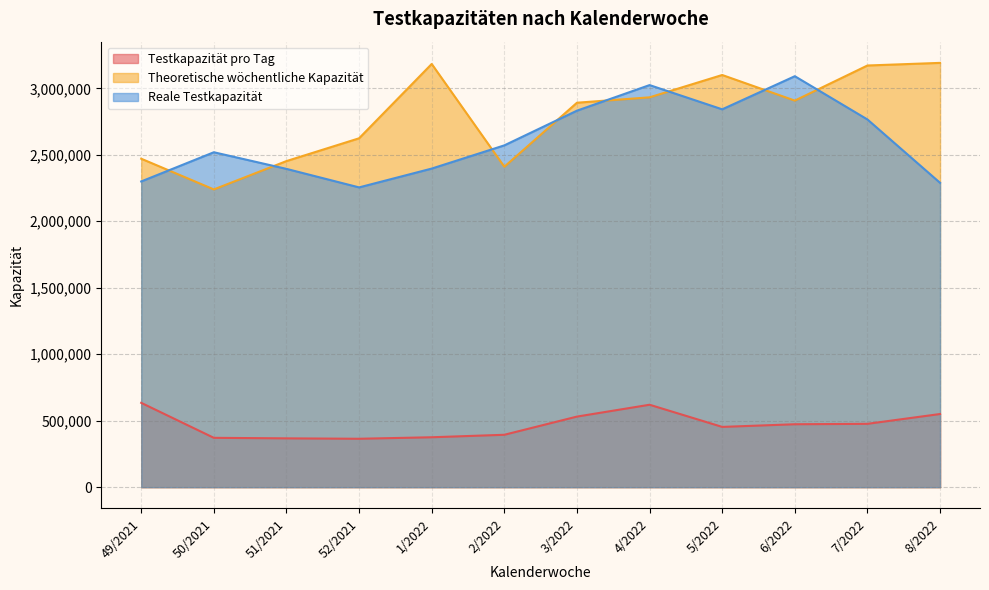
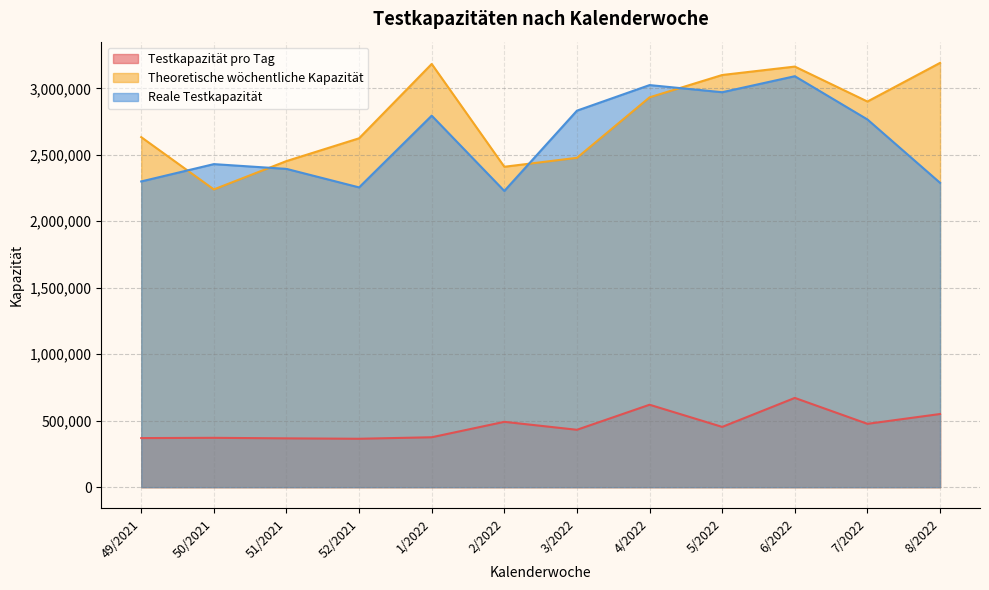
  {
    "Testkapazität pro Tag": {
-     "49/2021": "630,000",
+     "49/2021": "370,000",
      "50/2021": "370,000",
      "51/2021": "370,000",
      "52/2021": "360,000",
      "1/2022": "380,000",
-     "2/2022": "390,000",
-     "3/2022": "530,000",
+     "2/2022": "490,000",
+     "3/2022": "430,000",
      "4/2022": "620,000",
      "5/2022": "450,000",
-     "6/2022": "470,000",
+     "6/2022": "670,000",
      "7/2022": "480,000",
      "8/2022": "550,000"
    },
    "Theoretische wöchentliche Kapazität": {
-     "49/2021": "2,470,000",
+     "49/2021": "2,630,000",
      "50/2021": "2,240,000",
      "51/2021": "2,450,000",
      "52/2021": "2,620,000",
      "1/2022": "3,180,000",
      "2/2022": "2,410,000",
-     "3/2022": "2,890,000",
+     "3/2022": "2,480,000",
      "4/2022": "2,930,000",
      "5/2022": "3,100,000",
-     "6/2022": "2,910,000",
-     "7/2022": "3,170,000",
+     "6/2022": "3,160,000",
+     "7/2022": "2,900,000",
      "8/2022": "3,190,000"
    },
    "Reale Testkapazität": {
      "49/2021": "2,300,000",
-     "50/2021": "2,520,000",
+     "50/2021": "2,430,000",
      "51/2021": "2,390,000",
      "52/2021": "2,250,000",
-     "1/2022": "2,400,000",
-     "2/2022": "2,570,000",
+     "1/2022": "2,790,000",
+     "2/2022": "2,230,000",
      "3/2022": "2,830,000",
      "4/2022": "3,020,000",
-     "5/2022": "2,840,000",
+     "5/2022": "2,970,000",
      "6/2022": "3,090,000",
      "7/2022": "2,770,000",
      "8/2022": "2,290,000"
    }
  }
